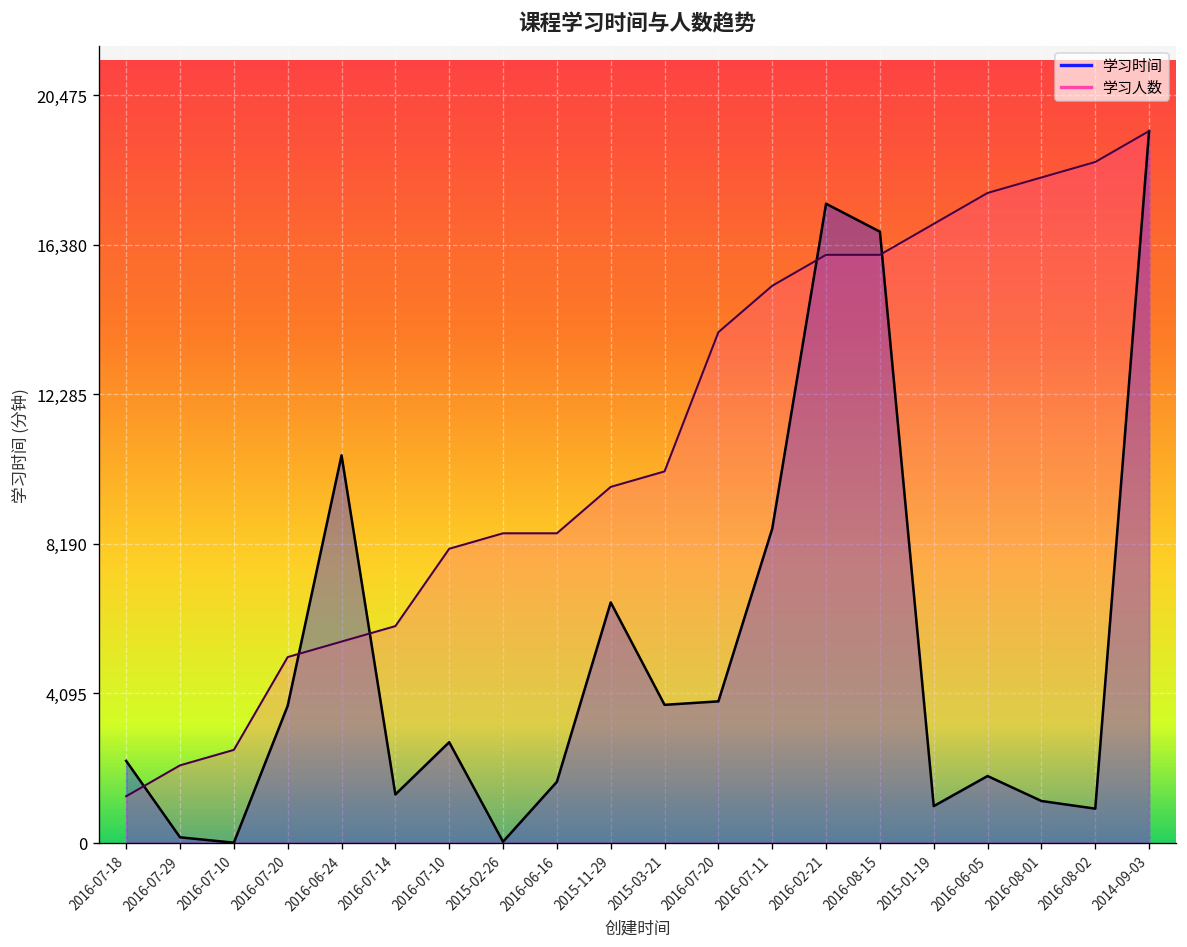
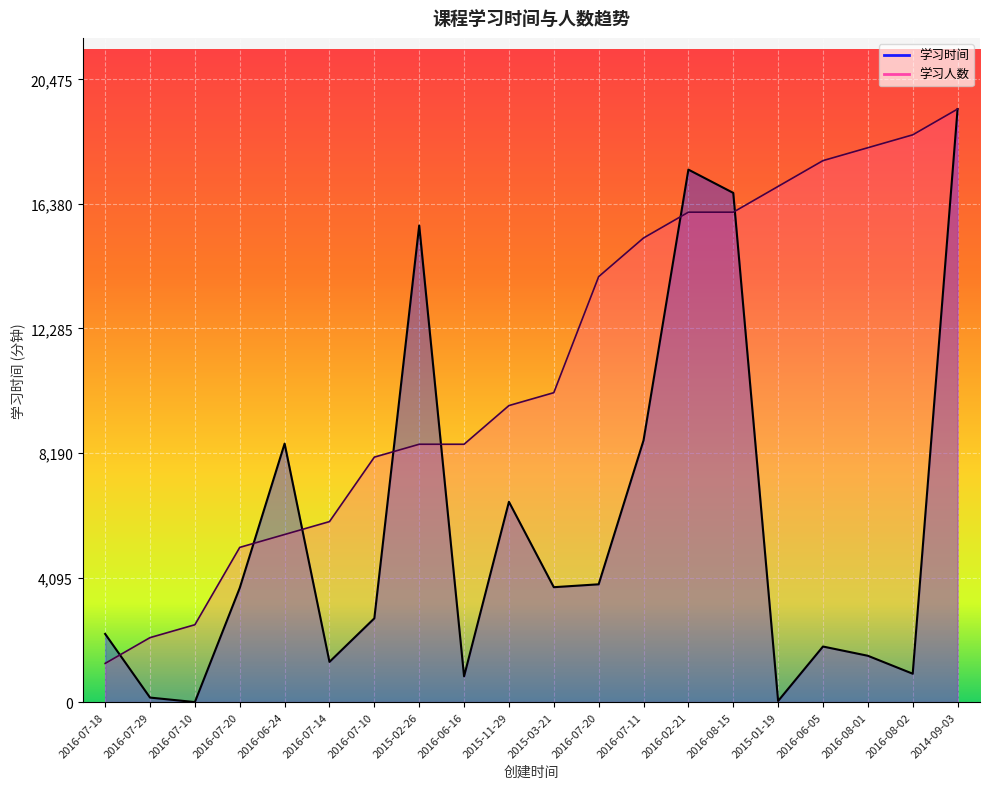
  {
    "学习时间": {
      "2016-07-18": "2,200",
      "2016-07-29": "100",
-     "2016-06-24": "10,600",
+     "2016-06-24": "8,500",
      "2016-07-14": "1,300",
-     "2015-02-26": "0",
-     "2016-06-16": "1,700",
+     "2015-02-26": "15,700",
+     "2016-06-16": "800",
      "2015-11-29": "6,600",
      "2015-03-21": "3,800",
      "2016-07-11": "8,600",
      "2016-02-21": "17,500",
      "2016-08-15": "16,700",
-     "2015-01-19": "1,000",
+     "2015-01-19": "0",
      "2016-06-05": "1,800",
-     "2016-08-01": "1,100",
+     "2016-08-01": "1,500",
      "2016-08-02": "900"
    }
  }
